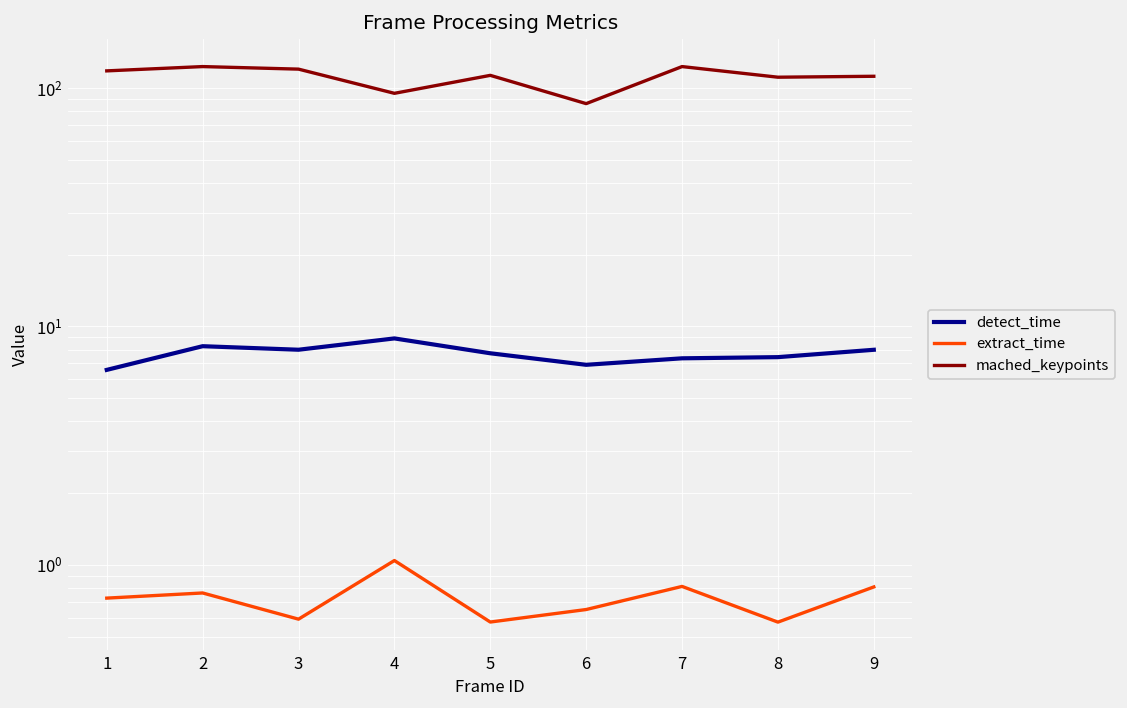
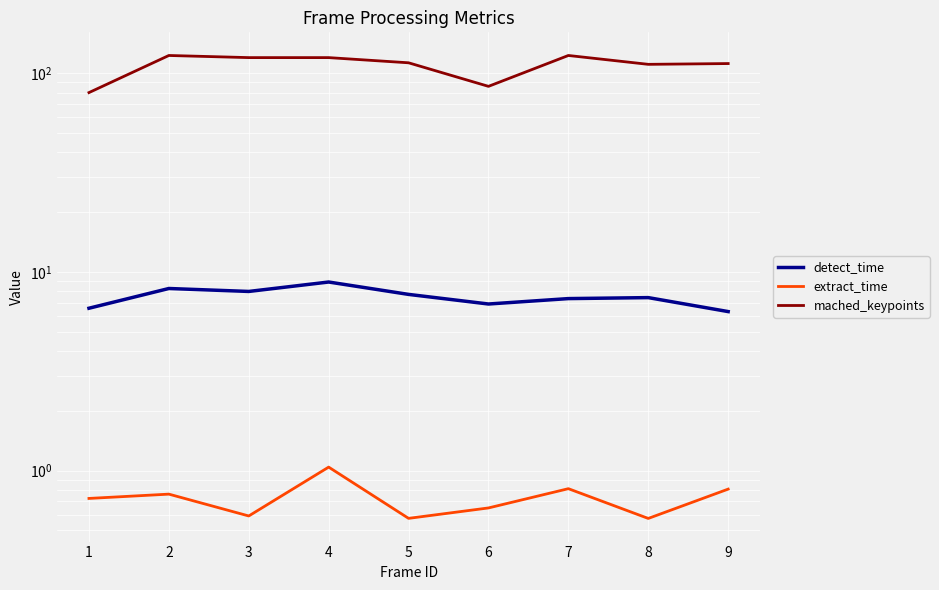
  {
    "detect_time": {
      "1": 6.6,
      "2": 8.3,
      "3": 8.0,
      "4": 9,
      "5": 7.7,
      "6": 6.9,
      "7": 7.3,
      "8": 7.4,
-     "9": 8.0
+     "9": 6.3
    },
    "extract_time": {
      "1": 0.72,
      "2": 0.76,
      "3": 0.6,
      "4": 1.0,
      "5": 0.58,
      "6": 0.65,
      "7": 0.8,
      "8": 0.57,
      "9": 0.8
    },
    "mached_keypoints": {
-     "1": 120,
+     "1": 80,
      "2": 120,
      "3": 120,
-     "4": 100,
+     "4": 120,
      "5": 110,
      "6": 86,
      "7": 120,
      "8": 110,
      "9": 110
    }
  }
